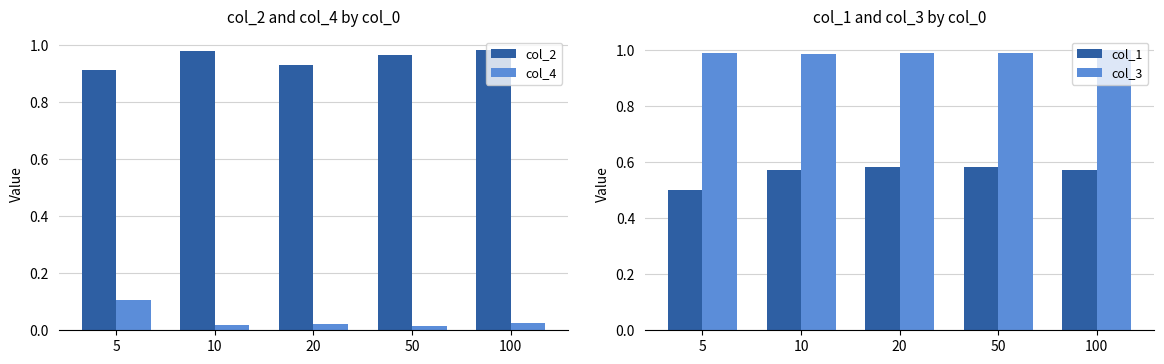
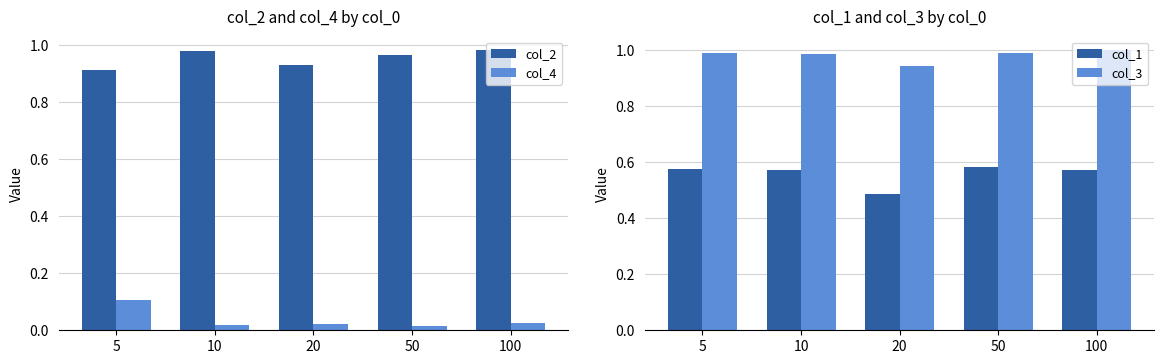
  {
    "col_2 and col_4 by col_0": {
      "col_2": {
        "5": 0.91,
        "10": 0.98,
        "20": 0.93,
        "50": 0.97
      },
      "col_4": {
        "5": 0.11,
        "10": 0.02,
        "20": 0.02,
        "50": 0.02,
        "100": 0.03
      }
    },
    "col_1 and col_3 by col_0": {
      "col_1": {
-       "5": 0.50,
+       "5": 0.57,
        "10": 0.57,
-       "20": 0.58,
+       "20": 0.48,
        "50": 0.58,
        "100": 0.57
      },
      "col_3": {
        "5": 0.99,
        "10": 0.98,
-       "20": 0.99,
+       "20": 0.94,
        "50": 0.99
      }
    }
  }
